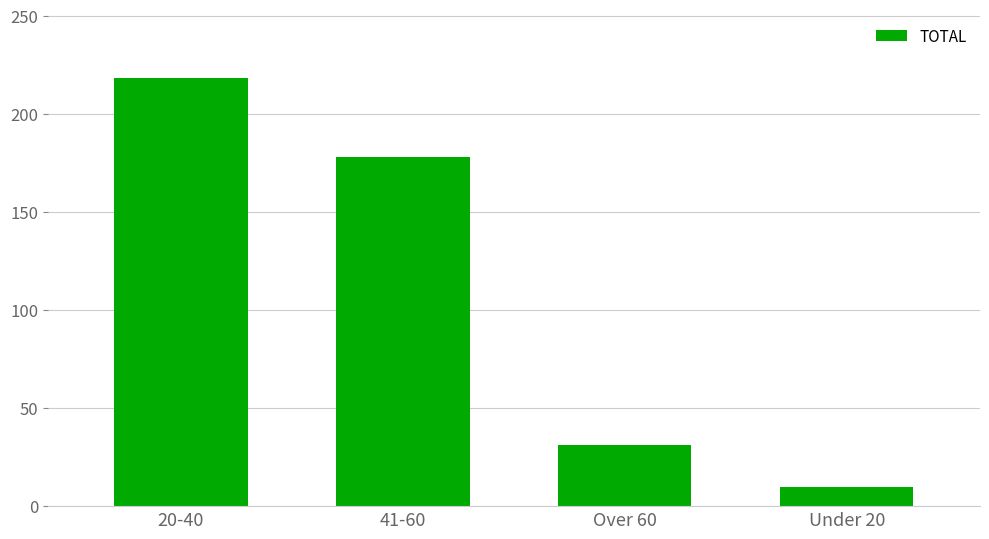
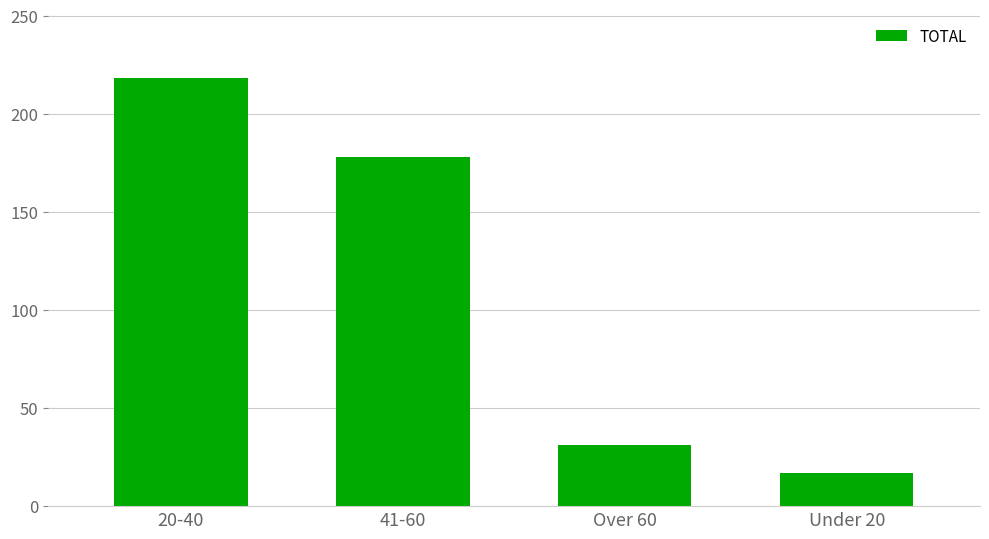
  {
    "20-40": 218,
    "41-60": 178,
    "Over 60": 31,
-   "Under 20": 10
+   "Under 20": 17
  }
